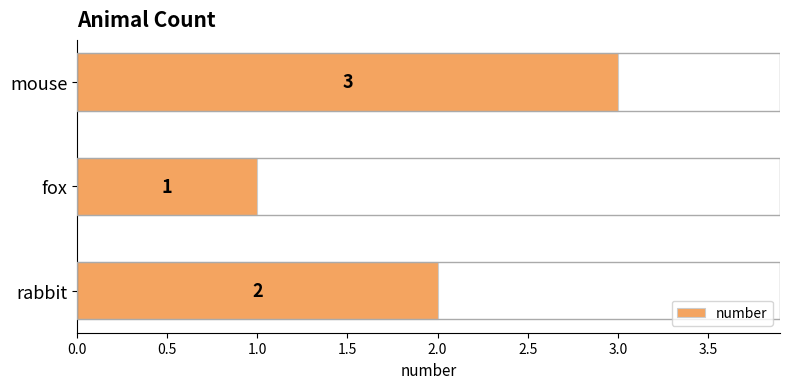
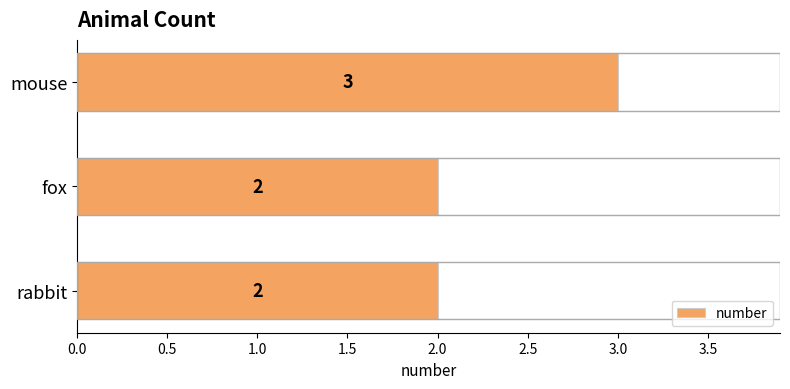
  {
    "mouse": 3,
-   "fox": 1,
+   "fox": 2,
    "rabbit": 2
  }
